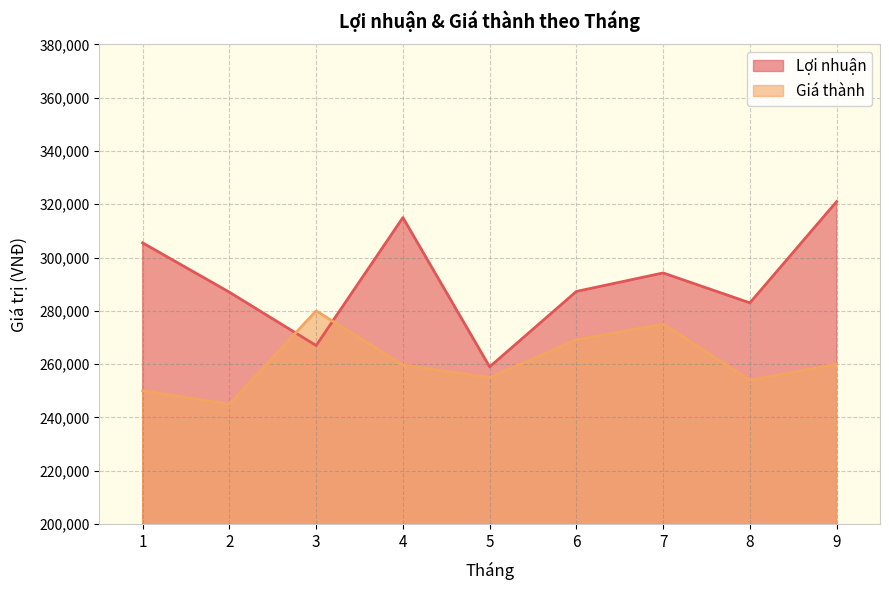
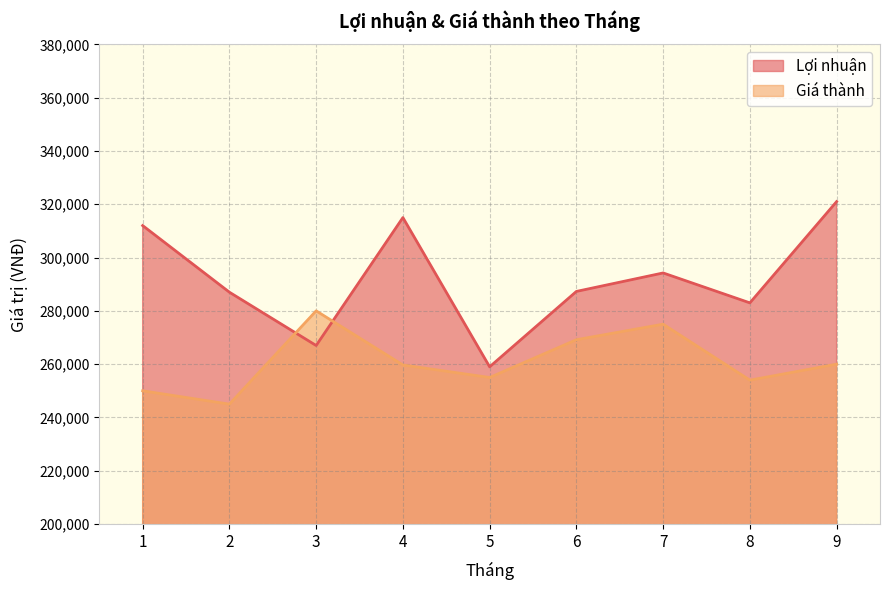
  {
    "Lợi nhuận": {
-     "1": "306,000",
+     "1": "312,000",
      "2": "287,000",
      "3": "267,000",
      "4": "315,000",
      "5": "259,000",
      "6": "287,000",
      "7": "294,000",
      "8": "283,000",
      "9": "321,000"
    },
    "Giá thành": {
      "1": "250,000",
      "2": "245,000",
      "3": "280,000",
      "4": "260,000",
      "5": "255,000",
      "6": "269,000",
      "7": "275,000",
      "8": "254,000",
      "9": "260,000"
    }
  }
